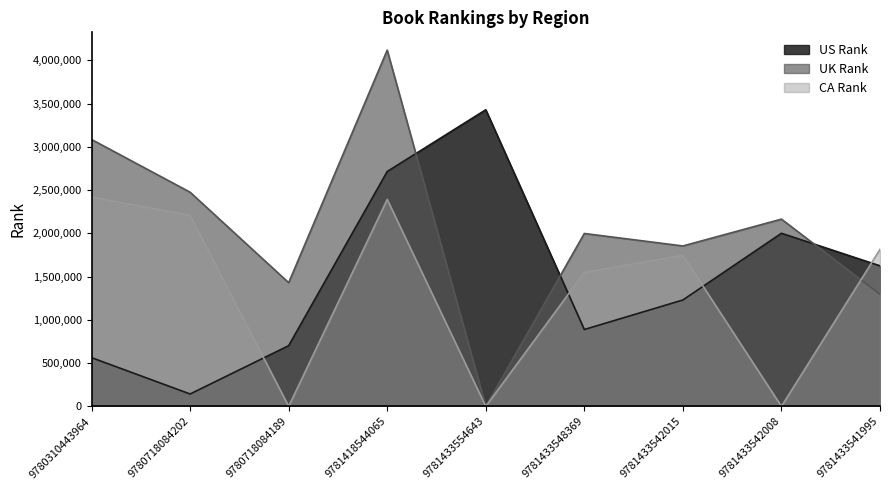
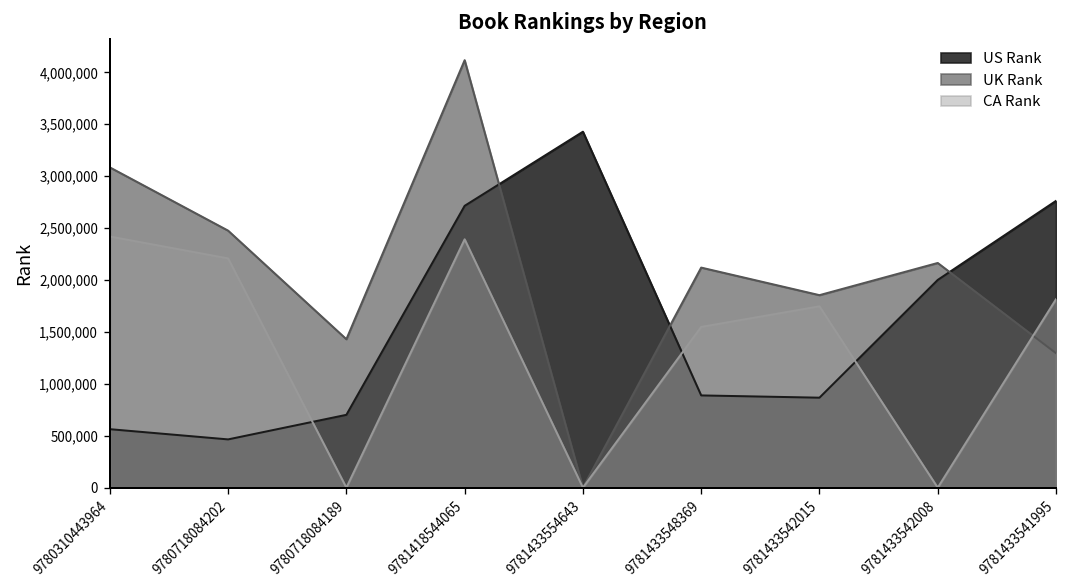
  {
    "US Rank": {
      "9780310443964": "600,000",
-     "9780718084202": "100,000",
+     "9780718084202": "500,000",
      "9780718084189": "700,000",
      "9781418544065": "2,700,000",
      "9781433554643": "3,400,000",
      "9781433548369": "900,000",
-     "9781433542015": "1,200,000",
+     "9781433542015": "900,000",
      "9781433542008": "2,000,000",
-     "9781433541995": "1,600,000"
+     "9781433541995": "2,800,000"
    },
    "UK Rank": {
      "9780310443964": "3,100,000",
      "9780718084202": "2,500,000",
      "9780718084189": "1,400,000",
      "9781418544065": "4,100,000",
-     "9781433548369": "2,000,000",
+     "9781433548369": "2,100,000",
      "9781433542015": "1,900,000",
      "9781433542008": "2,200,000",
      "9781433541995": "1,300,000"
    },
    "CA Rank": {
      "9780310443964": "2,400,000",
      "9780718084202": "2,200,000",
      "9780718084189": "0",
      "9781418544065": "2,400,000",
      "9781433548369": "1,500,000",
      "9781433542015": "1,700,000",
      "9781433542008": "0",
      "9781433541995": "1,800,000"
    }
  }
